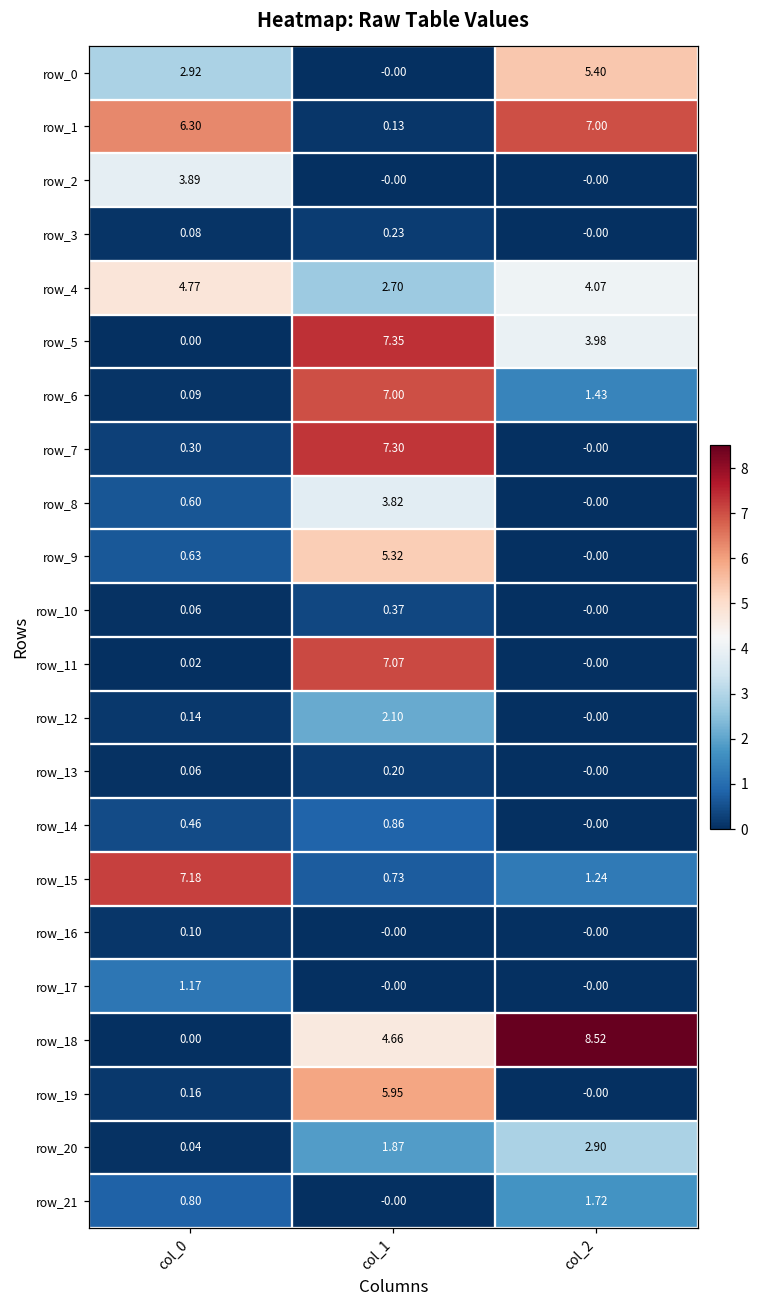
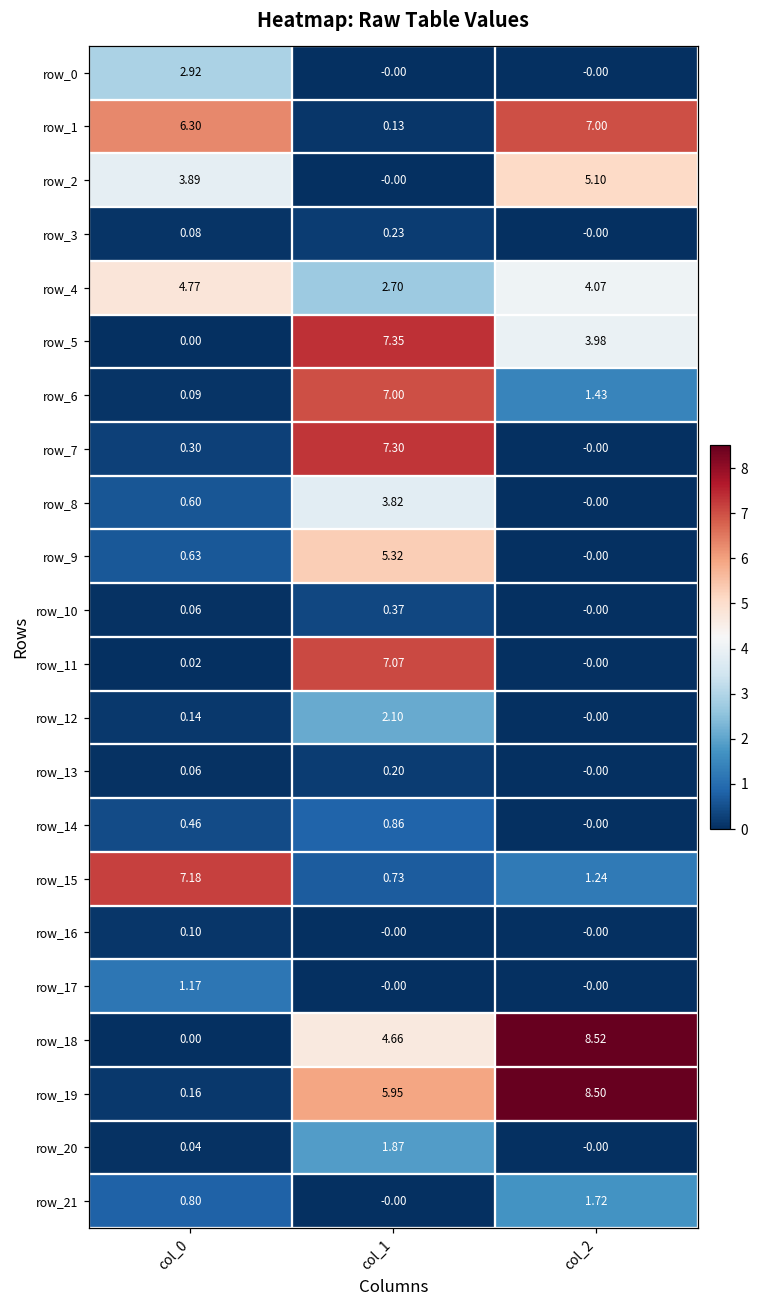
  {
    "row_0": {
      "col_0": 2.92,
      "col_1": -0.00,
-     "col_2": 5.40
+     "col_2": -0.00
    },
    "row_1": {
      "col_0": 6.30,
      "col_1": 0.13,
      "col_2": 7.00
    },
    "row_2": {
      "col_0": 3.89,
      "col_1": -0.00,
-     "col_2": -0.00
+     "col_2": 5.10
    },
    "row_3": {
      "col_0": 0.08,
      "col_1": 0.23,
      "col_2": -0.00
    },
    "row_4": {
      "col_0": 4.77,
      "col_1": 2.70,
      "col_2": 4.07
    },
    "row_5": {
      "col_0": 0.00,
      "col_1": 7.35,
      "col_2": 3.98
    },
    "row_6": {
      "col_0": 0.09,
      "col_1": 7.00,
      "col_2": 1.43
    },
    "row_7": {
      "col_0": 0.30,
      "col_1": 7.30,
      "col_2": -0.00
    },
    "row_8": {
      "col_0": 0.60,
      "col_1": 3.82,
      "col_2": -0.00
    },
    "row_9": {
      "col_0": 0.63,
      "col_1": 5.32,
      "col_2": -0.00
    },
    "row_10": {
      "col_0": 0.06,
      "col_1": 0.37,
      "col_2": -0.00
    },
    "row_11": {
      "col_0": 0.02,
      "col_1": 7.07,
      "col_2": -0.00
    },
    "row_12": {
      "col_0": 0.14,
      "col_1": 2.10,
      "col_2": -0.00
    },
    "row_13": {
      "col_0": 0.06,
      "col_1": 0.20,
      "col_2": -0.00
    },
    "row_14": {
      "col_0": 0.46,
      "col_1": 0.86,
      "col_2": -0.00
    },
    "row_15": {
      "col_0": 7.18,
      "col_1": 0.73,
      "col_2": 1.24
    },
    "row_16": {
      "col_0": 0.10,
      "col_1": -0.00,
      "col_2": -0.00
    },
    "row_17": {
      "col_0": 1.17,
      "col_1": -0.00,
      "col_2": -0.00
    },
    "row_18": {
      "col_0": 0.00,
      "col_1": 4.66,
      "col_2": 8.52
    },
    "row_19": {
      "col_0": 0.16,
      "col_1": 5.95,
-     "col_2": -0.00
+     "col_2": 8.50
    },
    "row_20": {
      "col_0": 0.04,
      "col_1": 1.87,
-     "col_2": 2.90
+     "col_2": -0.00
    },
    "row_21": {
      "col_0": 0.80,
      "col_1": -0.00,
      "col_2": 1.72
    }
  }
